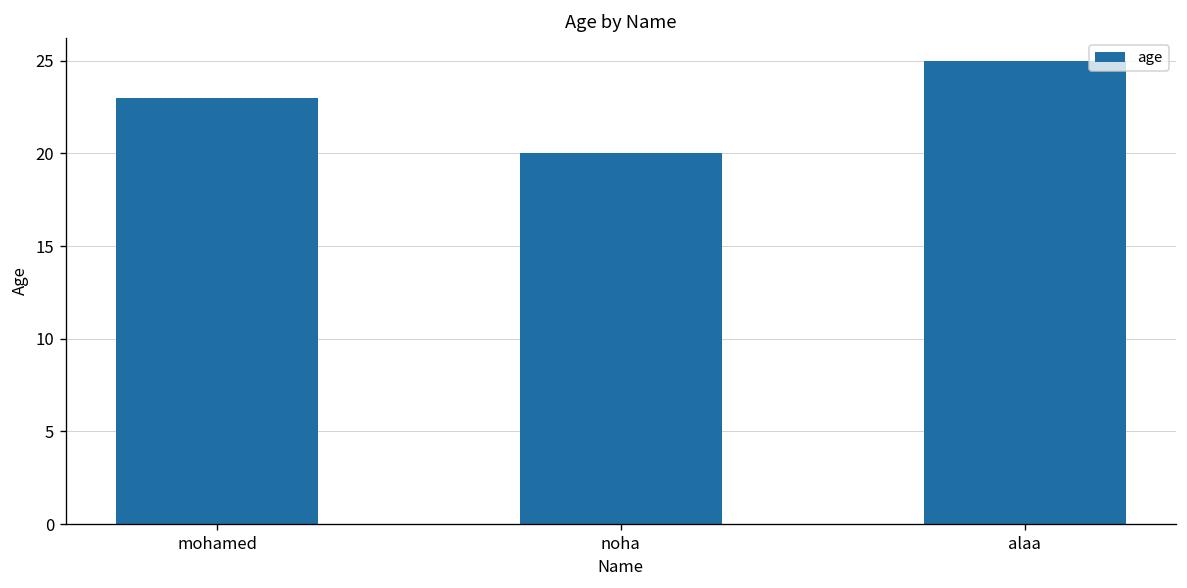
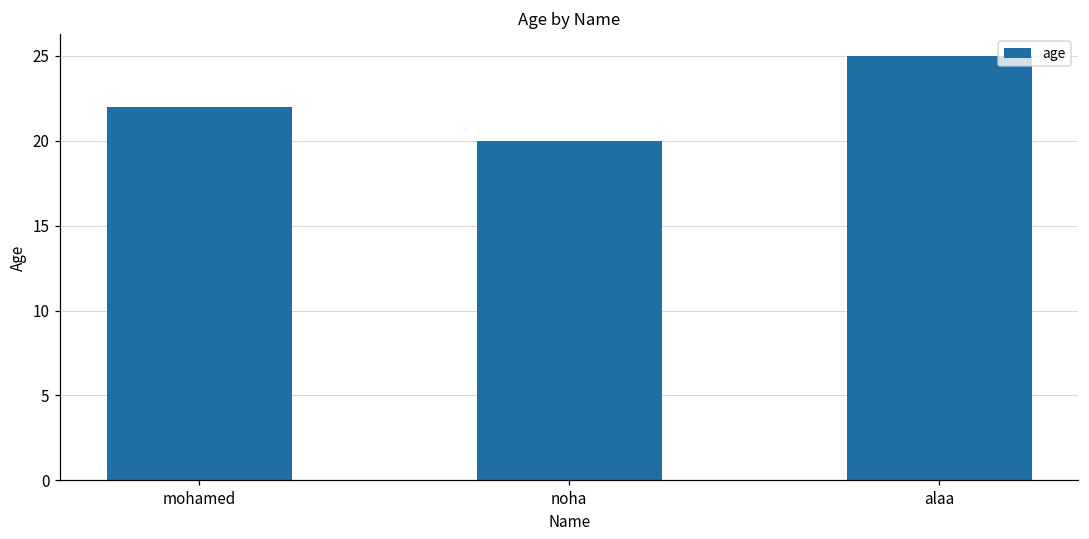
  {
-   "mohamed": 23,
+   "mohamed": 22,
    "noha": 20,
    "alaa": 25
  }
